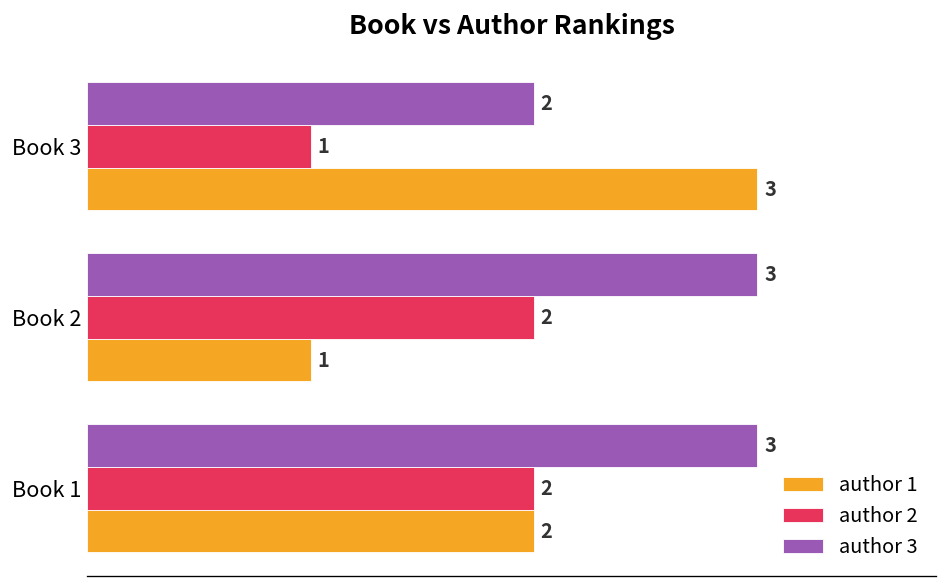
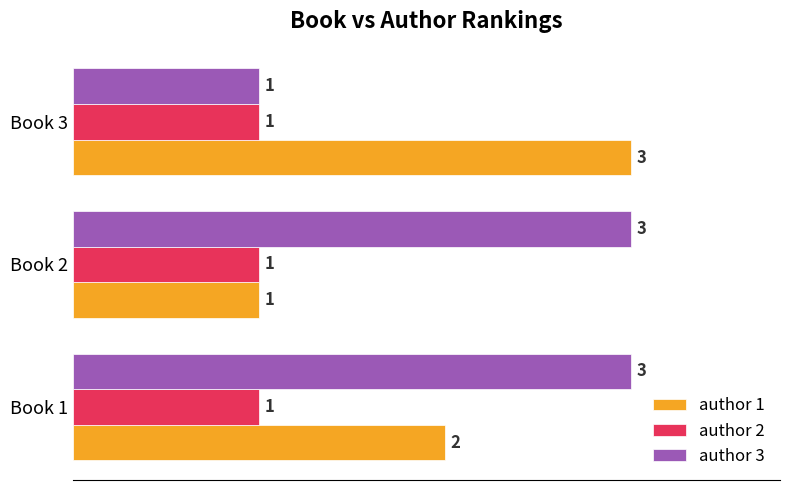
  {
    "author 1": {
      "Book 3": 3,
      "Book 2": 1,
      "Book 1": 2
    },
    "author 2": {
      "Book 3": 1,
-     "Book 2": 2,
-     "Book 1": 2
+     "Book 2": 1,
+     "Book 1": 1
    },
    "author 3": {
-     "Book 3": 2,
+     "Book 3": 1,
      "Book 2": 3,
      "Book 1": 3
    }
  }
